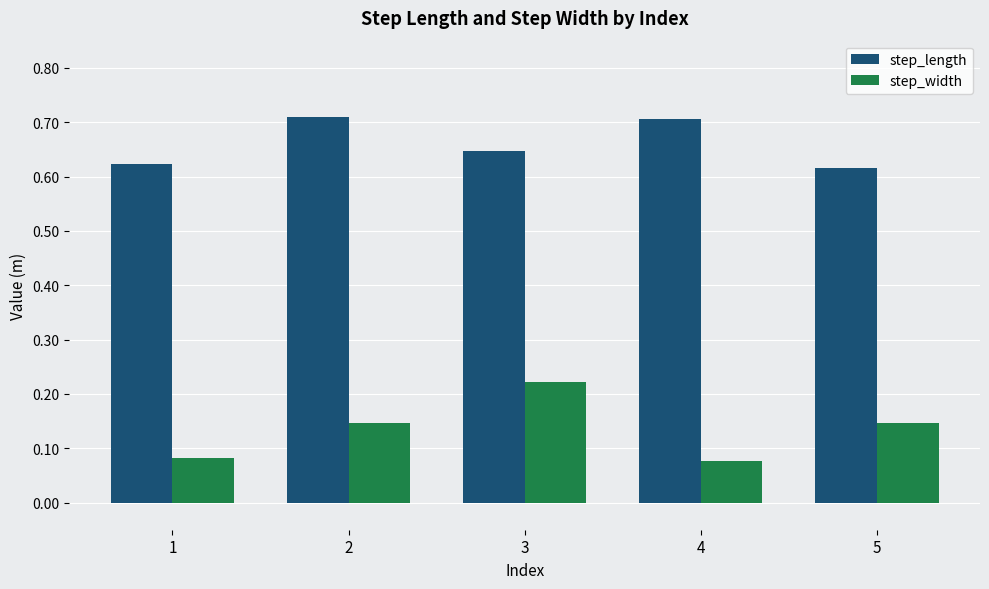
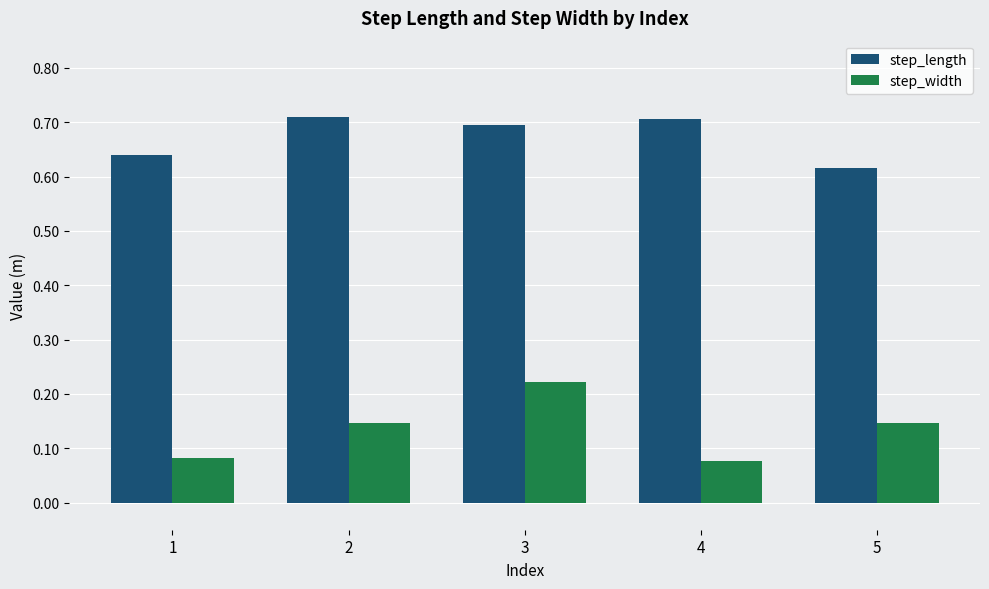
  {
    "step_length": {
-     "1": 0.62,
+     "1": 0.64,
      "2": 0.71,
-     "3": 0.65,
+     "3": 0.69,
      "4": 0.71,
      "5": 0.62
    },
    "step_width": {
      "1": 0.08,
      "2": 0.15,
      "3": 0.22,
      "4": 0.08,
      "5": 0.15
    }
  }
